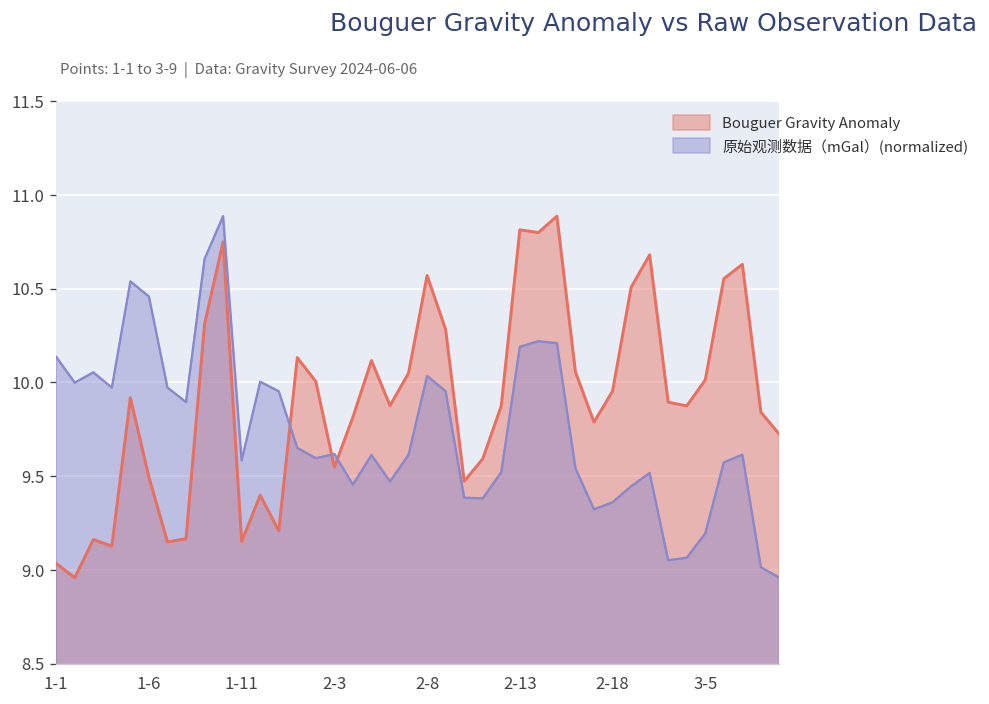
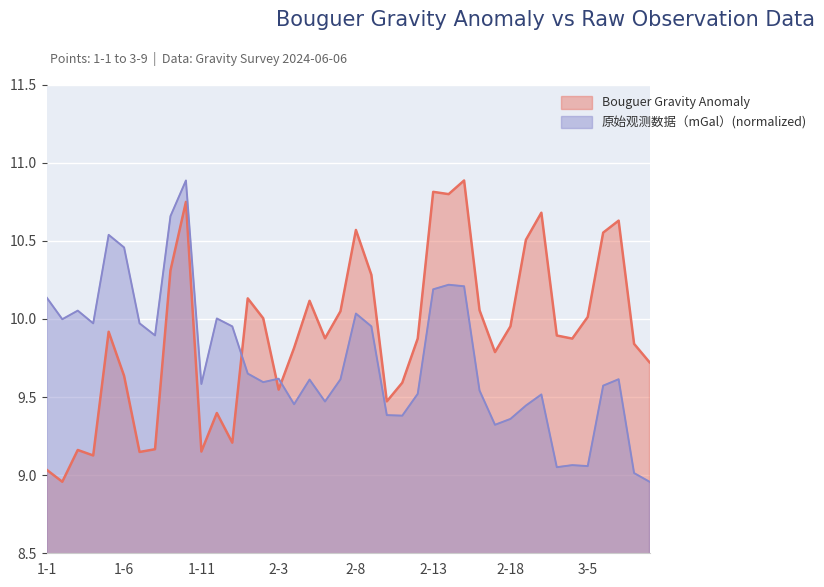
  {
    "Bouguer Gravity Anomaly": {
      "1-1": 9.03,
-     "1-6": 9.49,
+     "1-6": 9.63,
      "1-11": 9.15,
      "2-3": 9.55,
      "2-8": 10.57,
      "2-13": 10.81,
      "2-18": 9.95,
      "3-5": 10.01
    },
    "原始观测数据（mGal）(normalized)": {
      "1-1": 10.13,
      "1-6": 10.46,
      "1-11": 9.58,
      "2-3": 9.62,
      "2-8": 10.03,
      "2-13": 10.19,
      "2-18": 9.36,
-     "3-5": 9.19
+     "3-5": 9.06
    }
  }
